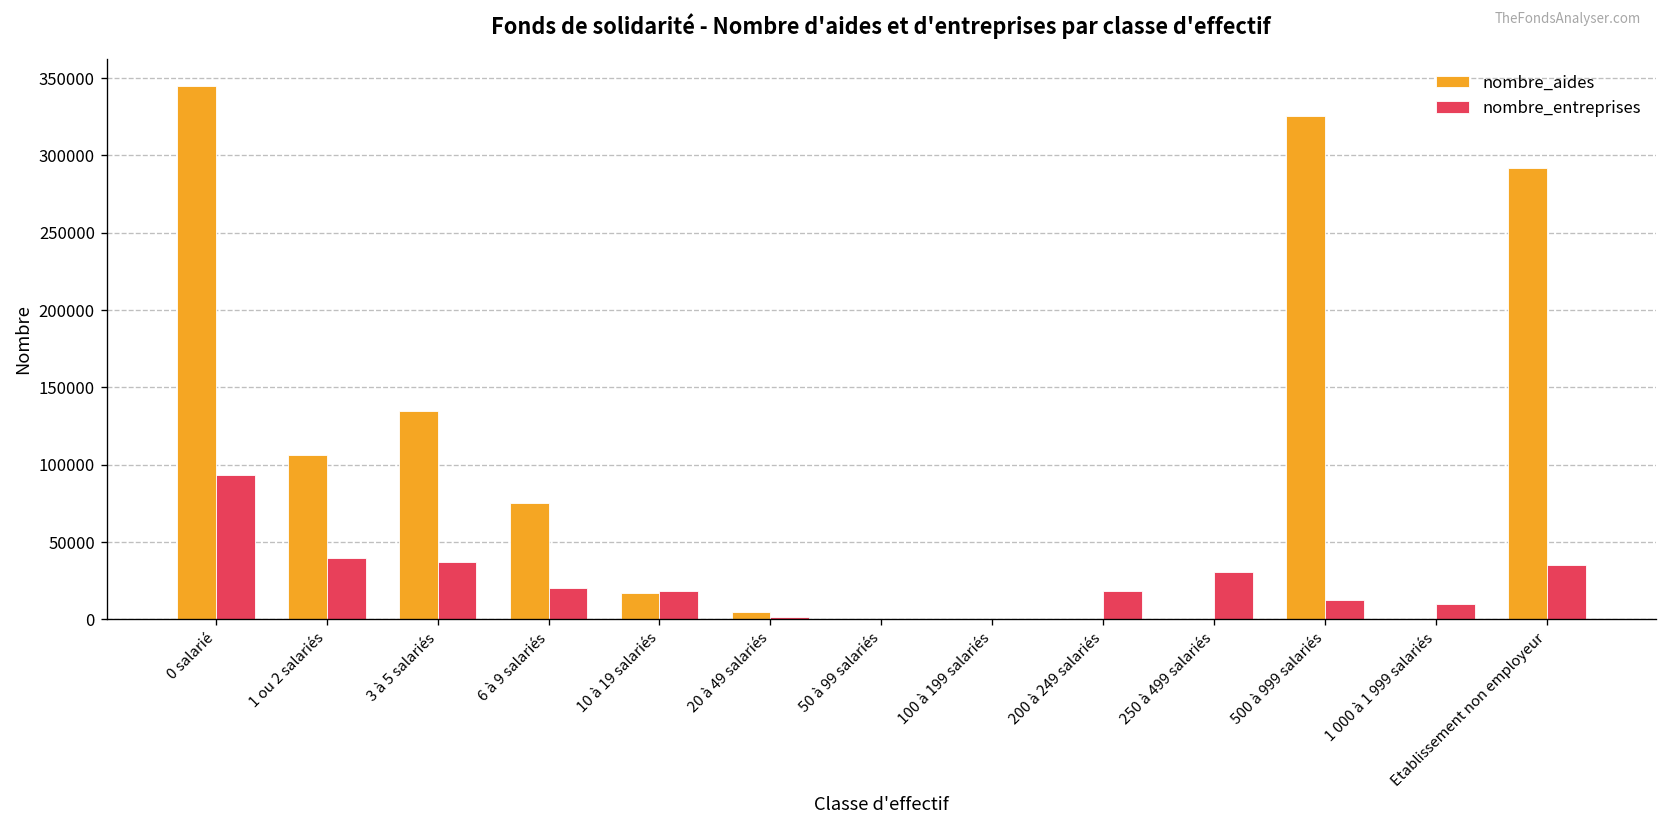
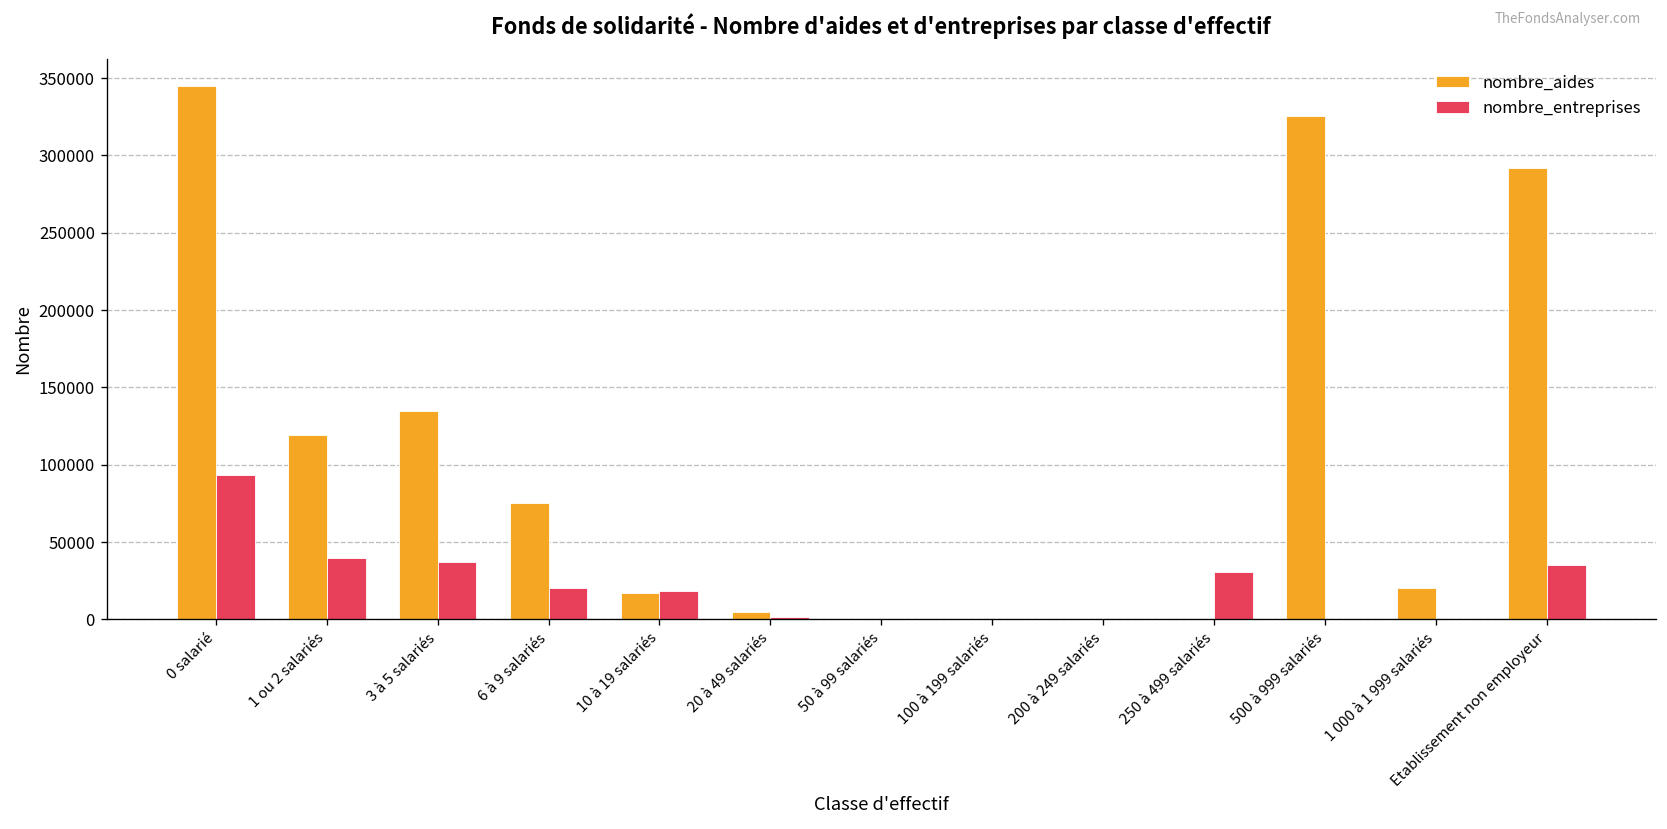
  {
    "nombre_aides": {
      "0 salarié": 345000,
-     "1 ou 2 salariés": 107000,
+     "1 ou 2 salariés": 119000,
      "3 à 5 salariés": 135000,
      "6 à 9 salariés": 75000,
      "10 à 19 salariés": 17000,
      "20 à 49 salariés": 5000,
      "500 à 999 salariés": 326000,
-     "1 000 à 1 999 salariés": 0,
+     "1 000 à 1 999 salariés": 20000,
      "Etablissement non employeur": 292000
    },
    "nombre_entreprises": {
      "0 salarié": 94000,
      "1 ou 2 salariés": 40000,
      "3 à 5 salariés": 37000,
      "6 à 9 salariés": 20000,
      "10 à 19 salariés": 18000,
-     "200 à 249 salariés": 19000,
+     "200 à 249 salariés": 0,
      "250 à 499 salariés": 30000,
-     "500 à 999 salariés": 12000,
-     "1 000 à 1 999 salariés": 10000,
+     "500 à 999 salariés": 0,
+     "1 000 à 1 999 salariés": 0,
      "Etablissement non employeur": 35000
    }
  }
